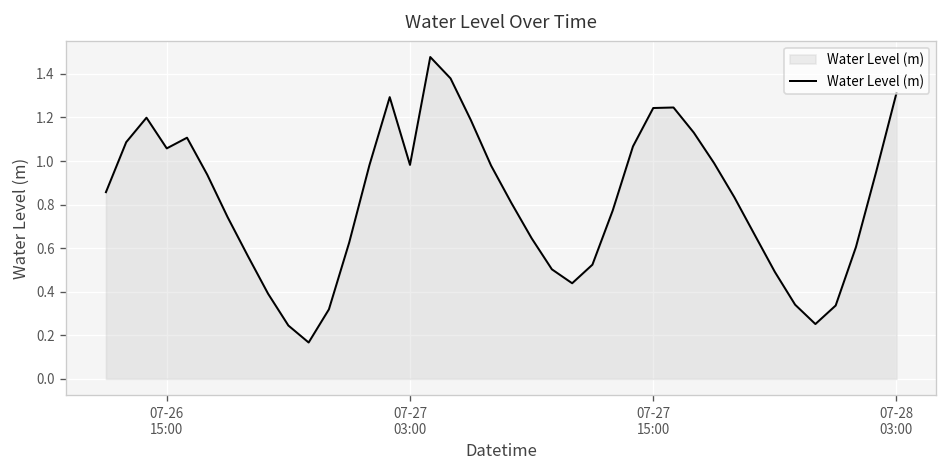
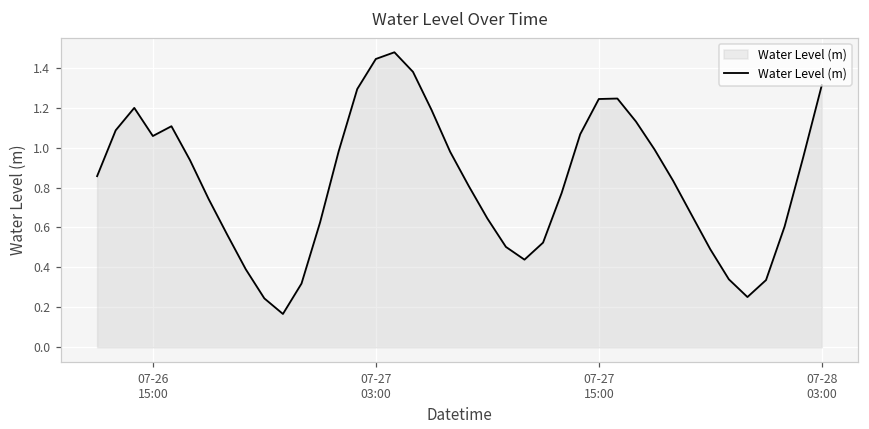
  {
    "07-26 15:00": 1.06,
-   "07-27 03:00": 0.98,
+   "07-27 03:00": 1.44,
    "07-27 15:00": 1.24,
    "07-28 03:00": 1.31
  }
